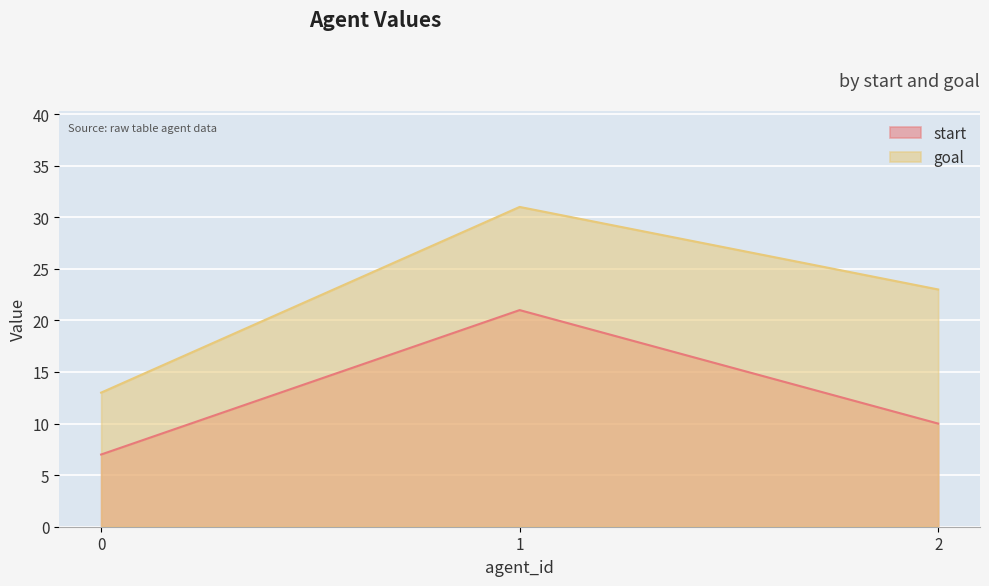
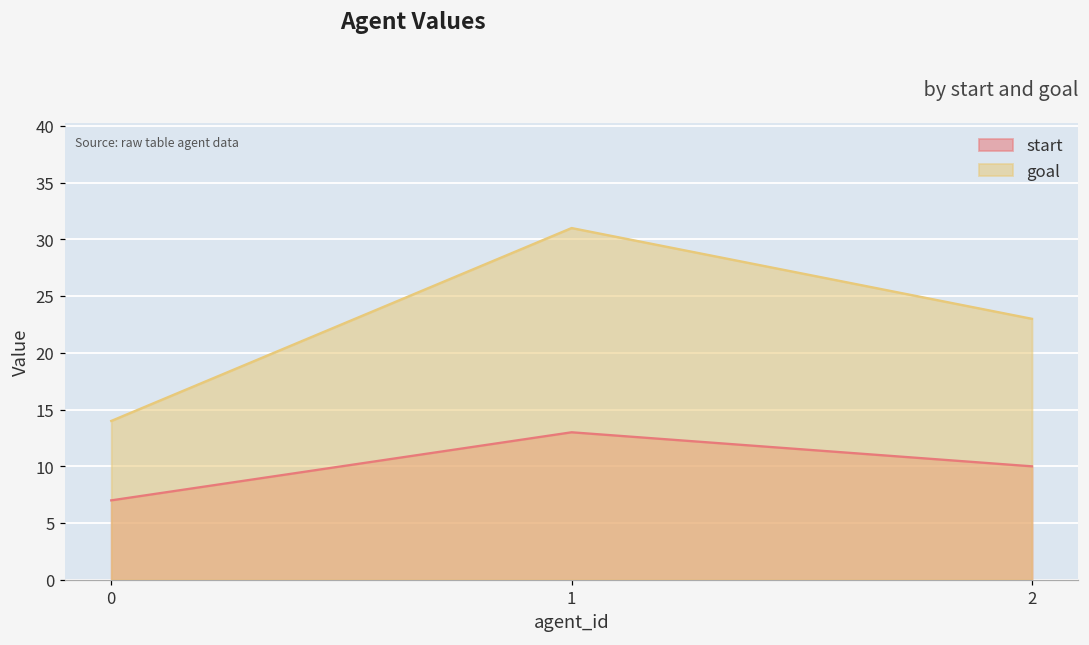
  {
    "start": {
      "0": 7,
-     "1": 21,
+     "1": 13,
      "2": 10
    },
    "goal": {
-     "0": 13,
+     "0": 14,
      "1": 31,
      "2": 23
    }
  }
